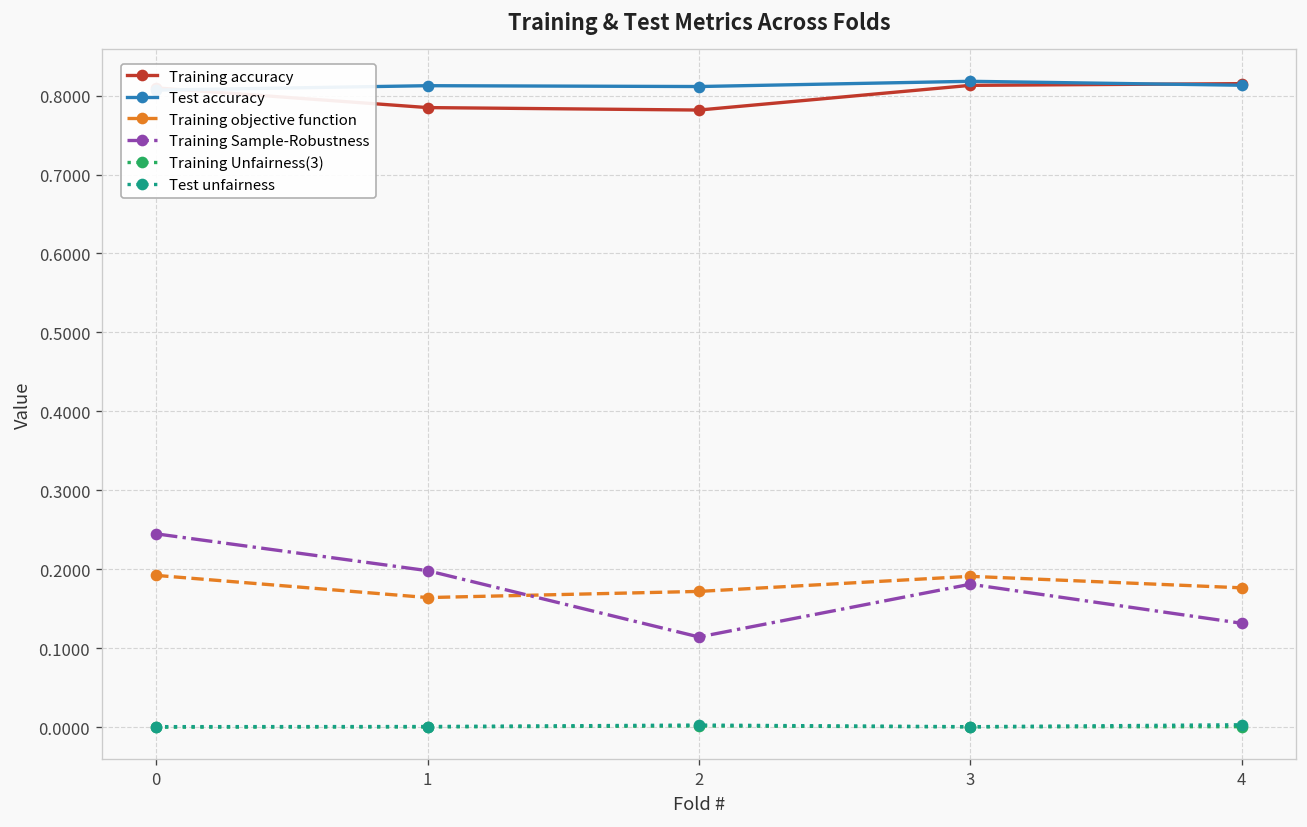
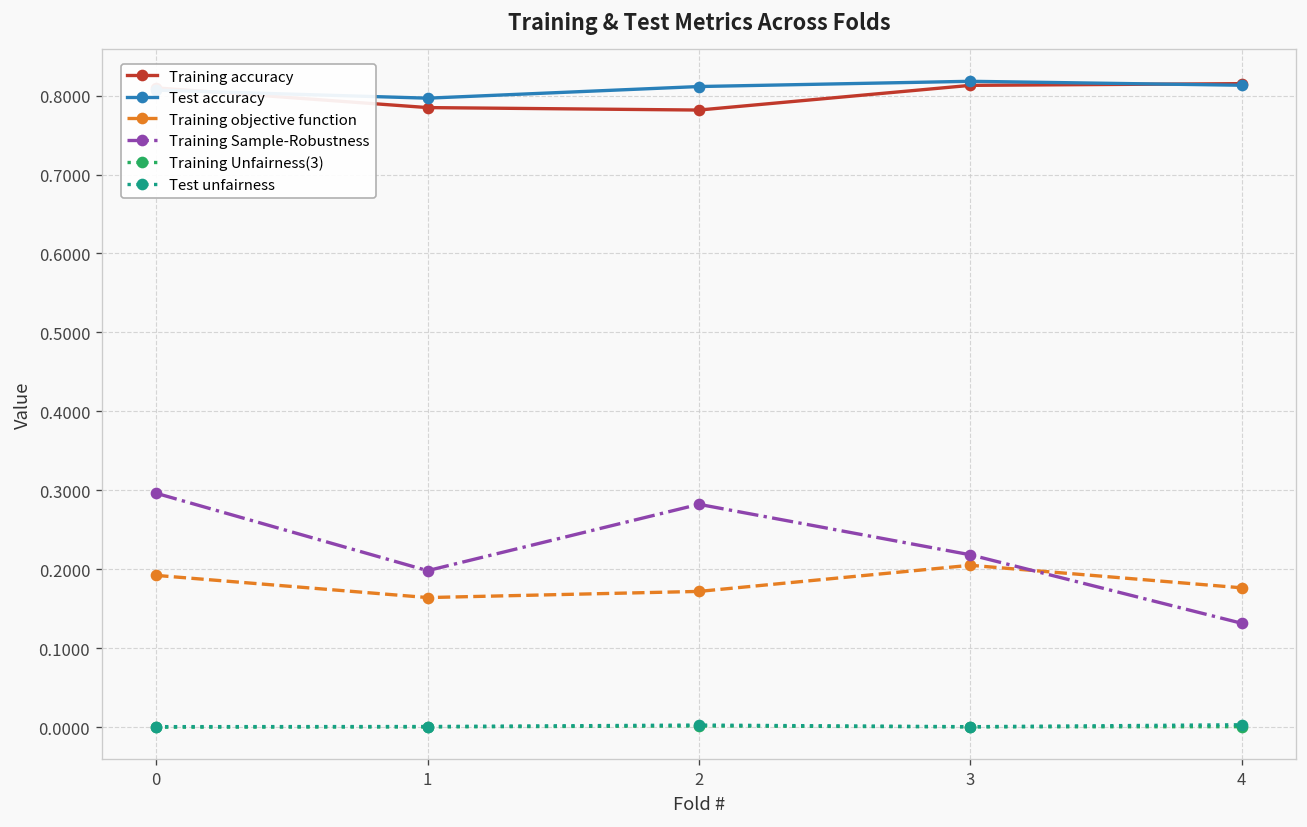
  {
    "Training accuracy": {
      "1": 0.78,
      "2": 0.78,
      "3": 0.81
    },
    "Test accuracy": {
-     "1": 0.81,
+     "1": 0.80,
      "2": 0.81,
      "3": 0.82
    },
    "Training objective function": {
      "0": 0.19,
      "1": 0.16,
      "2": 0.17,
-     "3": 0.19,
+     "3": 0.21,
      "4": 0.18
    },
    "Training Sample-Robustness": {
-     "0": 0.24,
+     "0": 0.30,
      "1": 0.20,
-     "2": 0.11,
-     "3": 0.18,
+     "2": 0.28,
+     "3": 0.22,
      "4": 0.13
    }
  }
